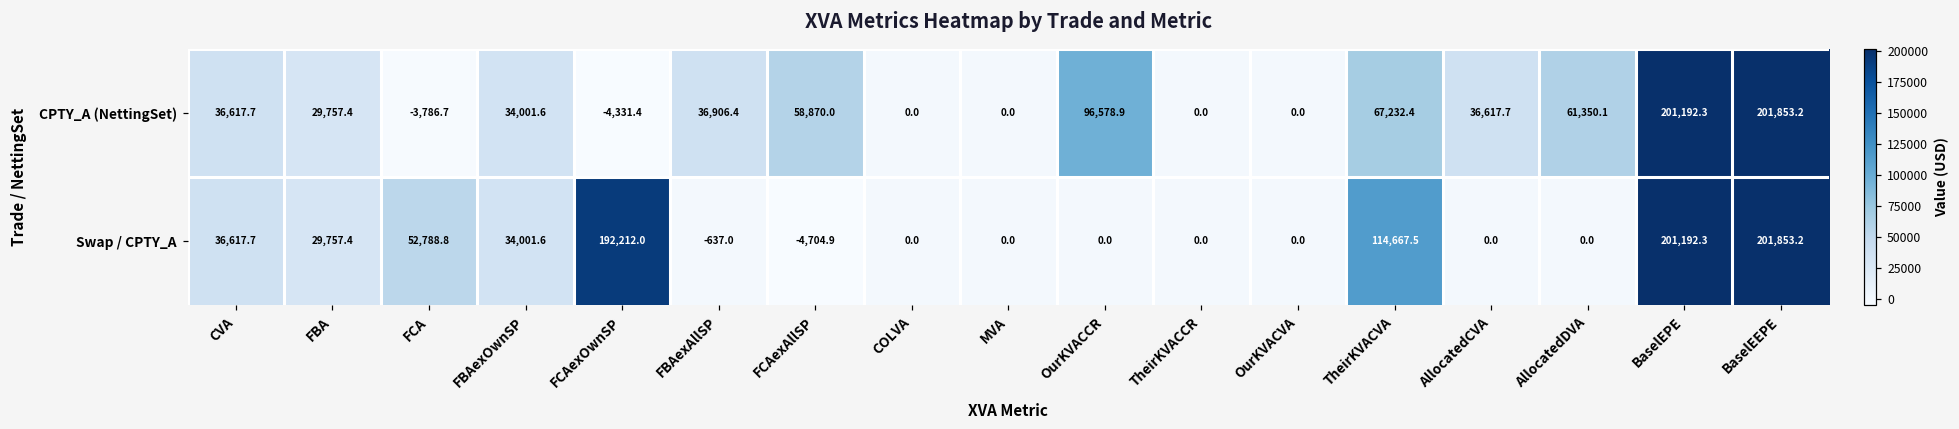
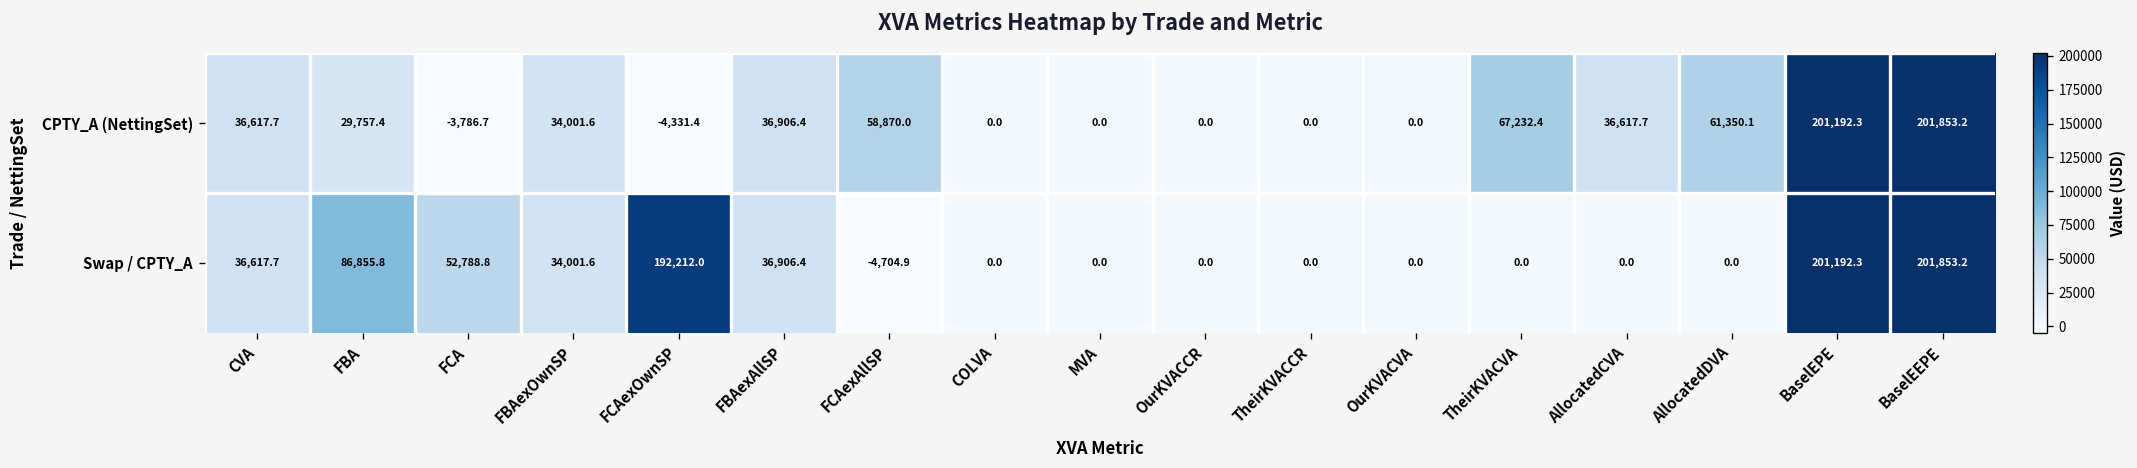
  {
    "CPTY_A (NettingSet)": {
      "CVA": "36,617.7",
      "FBA": "29,757.4",
      "FCA": "-3,786.7",
      "FBAexOwnSP": "34,001.6",
      "FCAexOwnSP": "-4,331.4",
      "FBAexAllSP": "36,906.4",
      "FCAexAllSP": "58,870.0",
      "COLVA": "0.0",
      "MVA": "0.0",
-     "OurKVACCR": "96,578.9",
+     "OurKVACCR": "0.0",
      "TheirKVACCR": "0.0",
      "OurKVACVA": "0.0",
      "TheirKVACVA": "67,232.4",
      "AllocatedCVA": "36,617.7",
      "AllocatedDVA": "61,350.1",
      "BaselEPE": "201,192.3",
      "BaselEEPE": "201,853.2"
    },
    "Swap / CPTY_A": {
      "CVA": "36,617.7",
-     "FBA": "29,757.4",
+     "FBA": "86,855.8",
      "FCA": "52,788.8",
      "FBAexOwnSP": "34,001.6",
      "FCAexOwnSP": "192,212.0",
-     "FBAexAllSP": "-637.0",
+     "FBAexAllSP": "36,906.4",
      "FCAexAllSP": "-4,704.9",
      "COLVA": "0.0",
      "MVA": "0.0",
      "OurKVACCR": "0.0",
      "TheirKVACCR": "0.0",
      "OurKVACVA": "0.0",
-     "TheirKVACVA": "114,667.5",
+     "TheirKVACVA": "0.0",
      "AllocatedCVA": "0.0",
      "AllocatedDVA": "0.0",
      "BaselEPE": "201,192.3",
      "BaselEEPE": "201,853.2"
    }
  }
